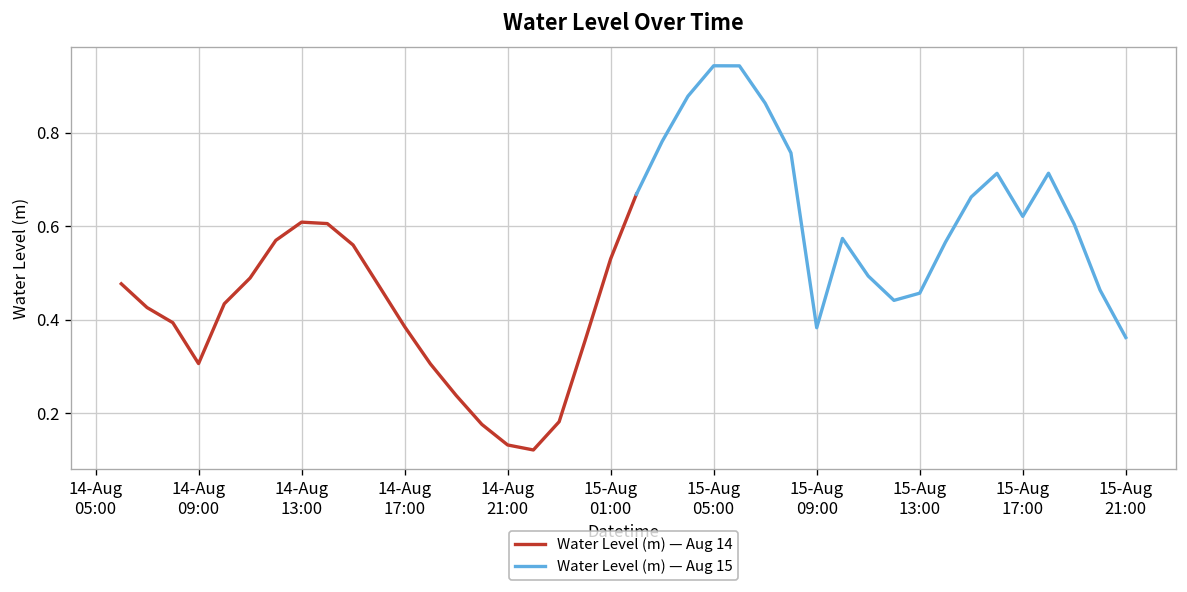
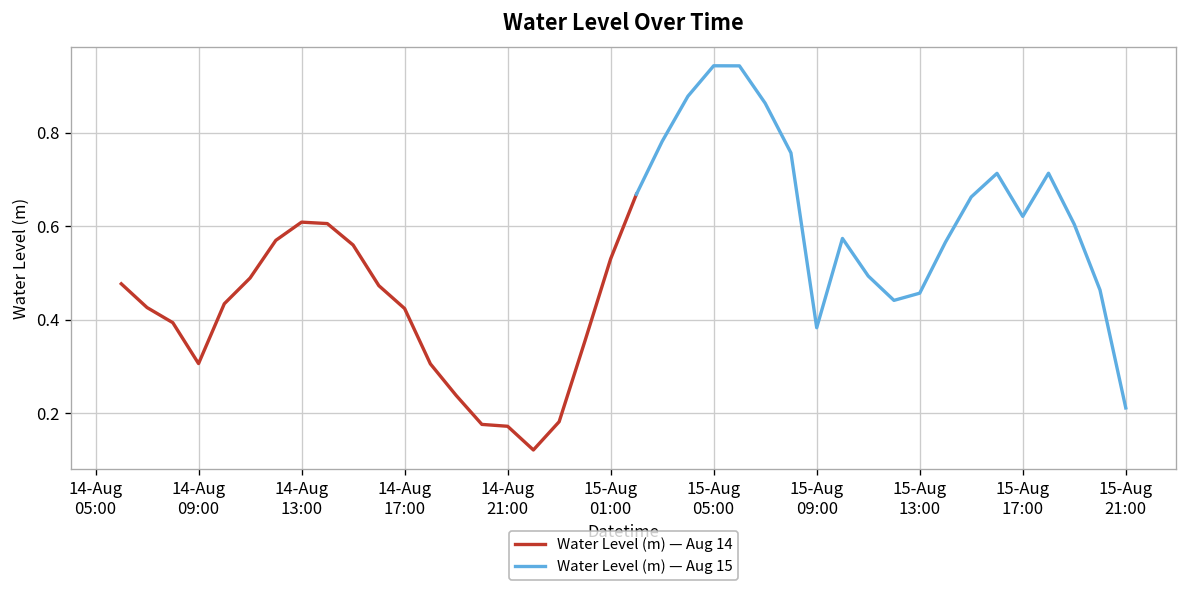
  {
    "Water Level (m) — Aug 14": {
      "14-Aug 09:00": 0.31,
      "14-Aug 13:00": 0.61,
-     "14-Aug 17:00": 0.39,
-     "14-Aug 21:00": 0.13,
+     "14-Aug 17:00": 0.42,
+     "14-Aug 21:00": 0.17,
      "15-Aug 01:00": 0.53
    },
    "Water Level (m) — Aug 15": {
      "15-Aug 05:00": 0.94,
      "15-Aug 09:00": 0.38,
      "15-Aug 13:00": 0.46,
      "15-Aug 17:00": 0.62,
-     "15-Aug 21:00": 0.36
+     "15-Aug 21:00": 0.21
    }
  }
